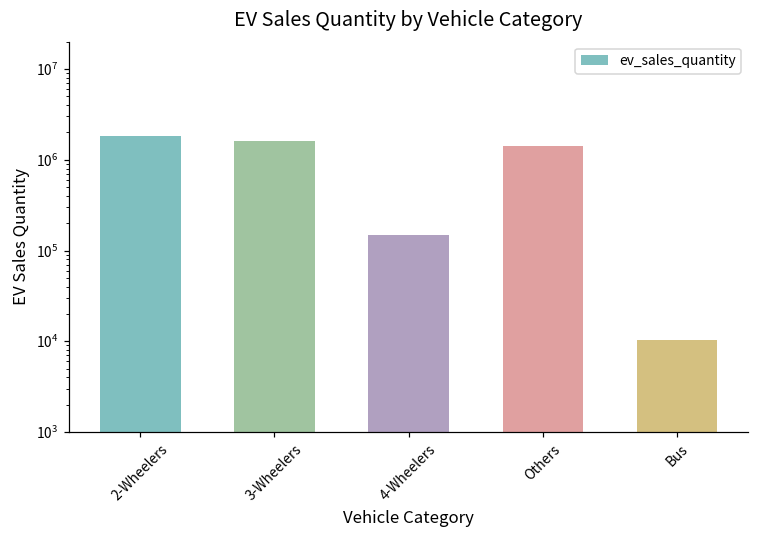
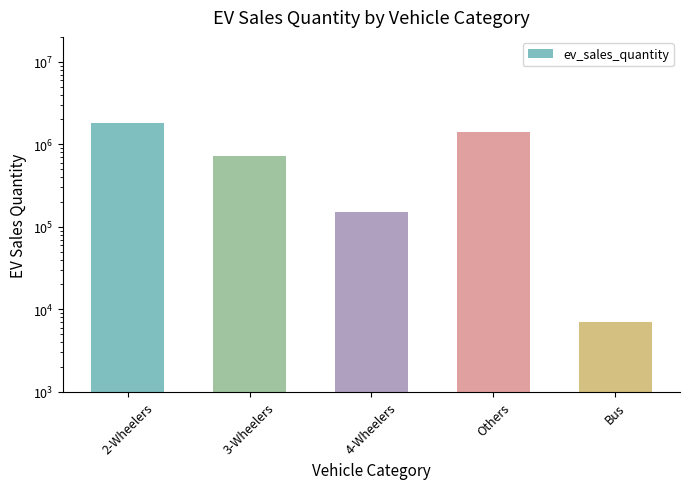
  {
    "2-Wheelers": 1800000,
-   "3-Wheelers": 1600000,
+   "3-Wheelers": 700000,
    "4-Wheelers": 150000,
    "Others": 1400000,
-   "Bus": 10000
+   "Bus": 7000
  }
